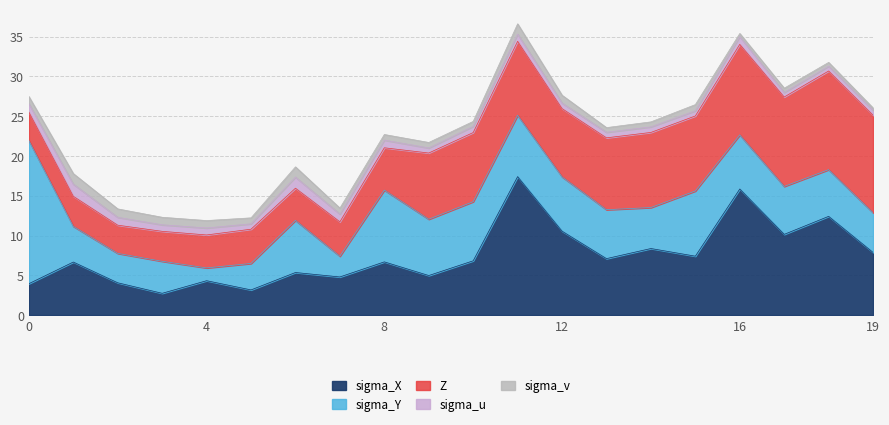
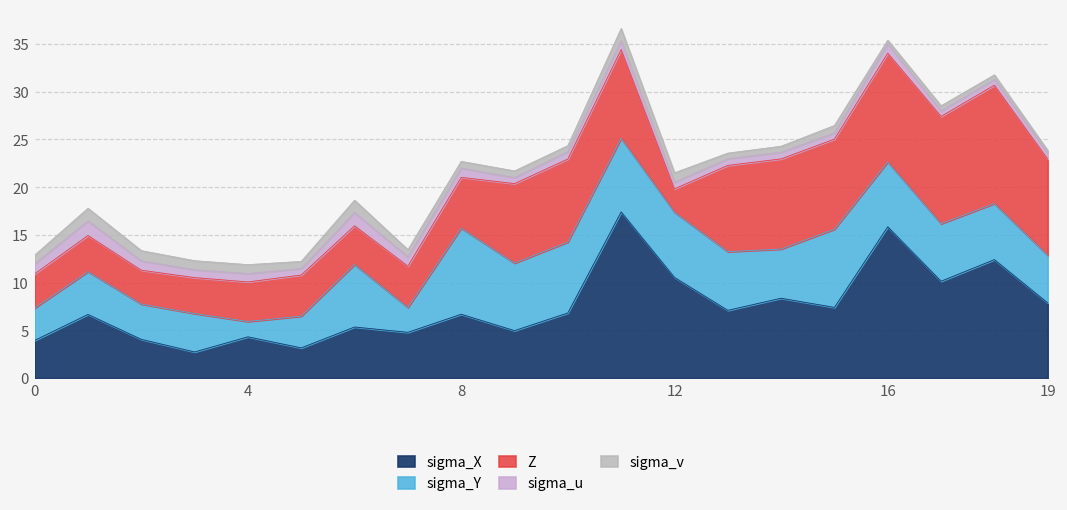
  {
    "sigma_X": {
      "0": 4,
      "4": 4,
      "8": 7,
      "12": 11,
      "16": 16,
      "19": 8
    },
    "sigma_Y": {
-     "0": 18,
+     "0": 3,
      "4": 2,
      "8": 9,
      "12": 7,
      "16": 7,
      "19": 5
    },
    "Z": {
      "0": 4,
      "4": 4,
      "8": 5,
-     "12": 9,
+     "12": 2,
      "16": 11,
-     "19": 12
+     "19": 10
    }
  }
